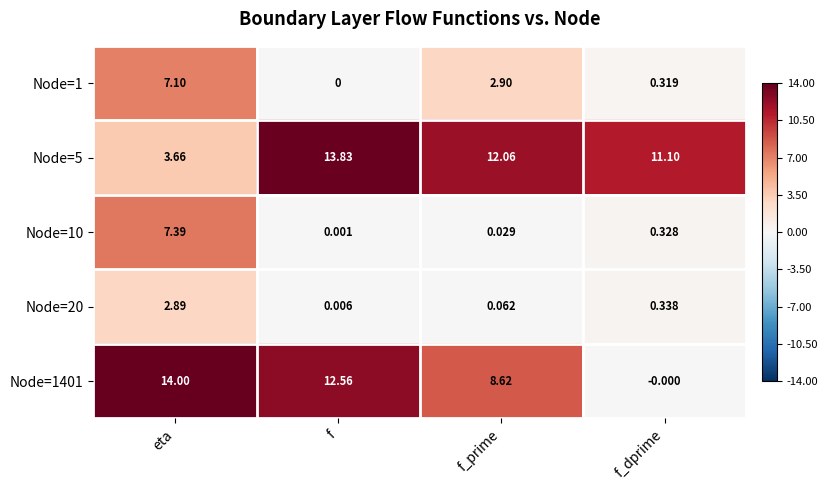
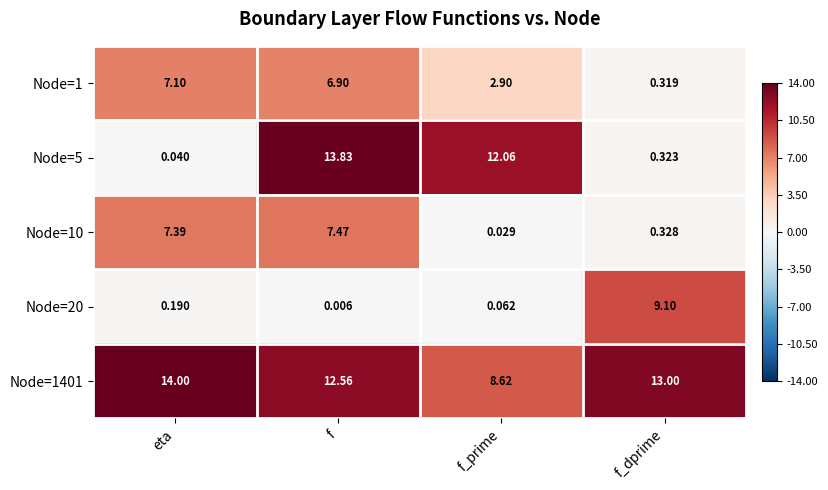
  {
    "Node=1": {
      "eta": 7.10,
-     "f": 0,
+     "f": 6.90,
      "f_prime": 2.90,
      "f_dprime": 0.319
    },
    "Node=5": {
-     "eta": 3.66,
+     "eta": 0.040,
      "f": 13.83,
      "f_prime": 12.06,
-     "f_dprime": 11.10
+     "f_dprime": 0.323
    },
    "Node=10": {
      "eta": 7.39,
-     "f": 0.001,
+     "f": 7.47,
      "f_prime": 0.029,
      "f_dprime": 0.328
    },
    "Node=20": {
-     "eta": 2.89,
+     "eta": 0.190,
      "f": 0.006,
      "f_prime": 0.062,
-     "f_dprime": 0.338
+     "f_dprime": 9.10
    },
    "Node=1401": {
      "eta": 14.00,
      "f": 12.56,
      "f_prime": 8.62,
-     "f_dprime": -0.000
+     "f_dprime": 13.00
    }
  }
